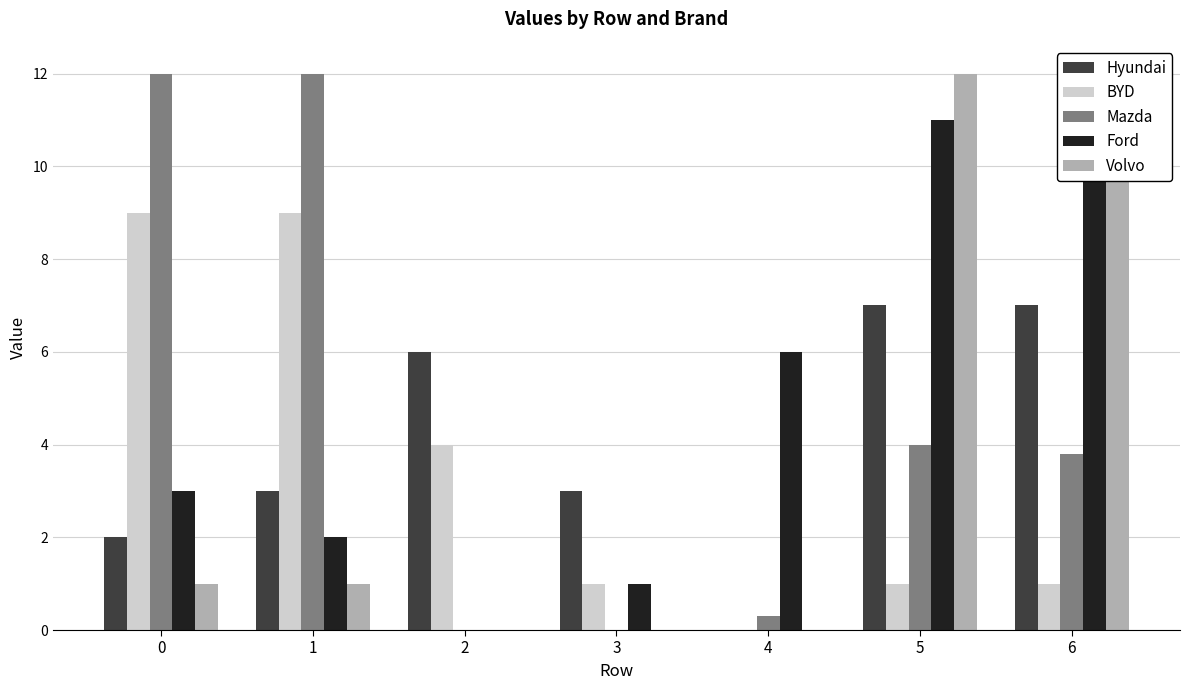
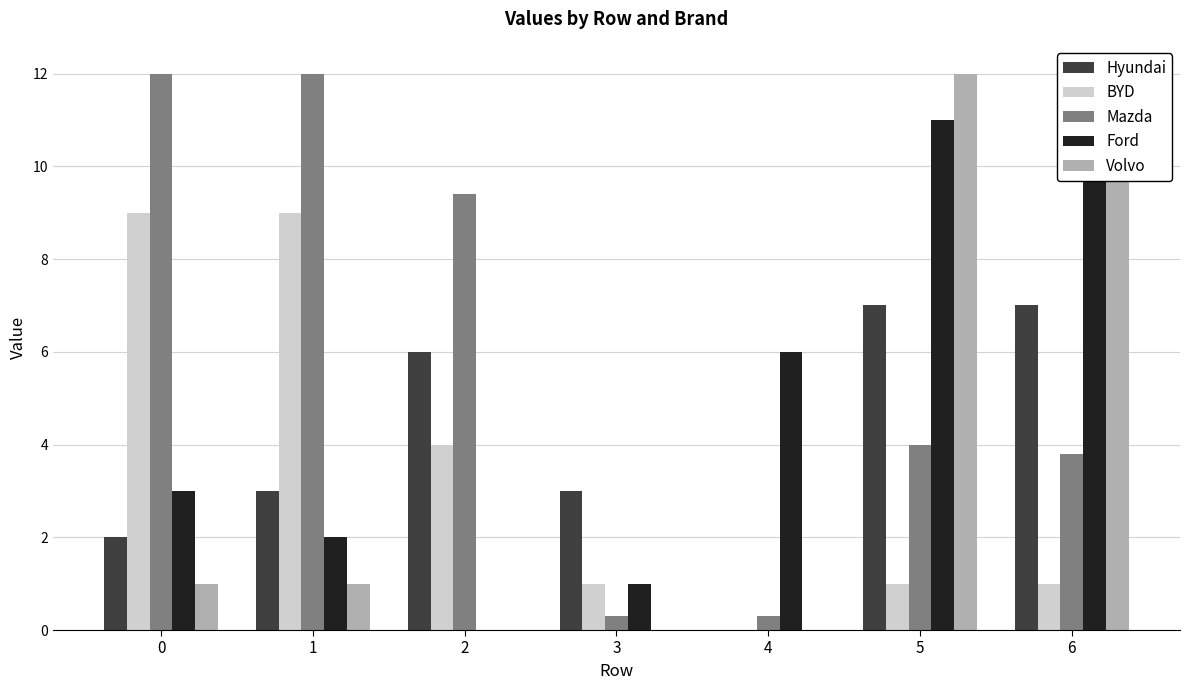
  {
    "Mazda": {
      "0": 12.0,
      "1": 12.0,
-     "2": 0.0,
-     "3": 0.0,
+     "2": 9.4,
+     "3": 0.3,
      "4": 0.3,
      "5": 4.0,
      "6": 3.8
    }
  }
